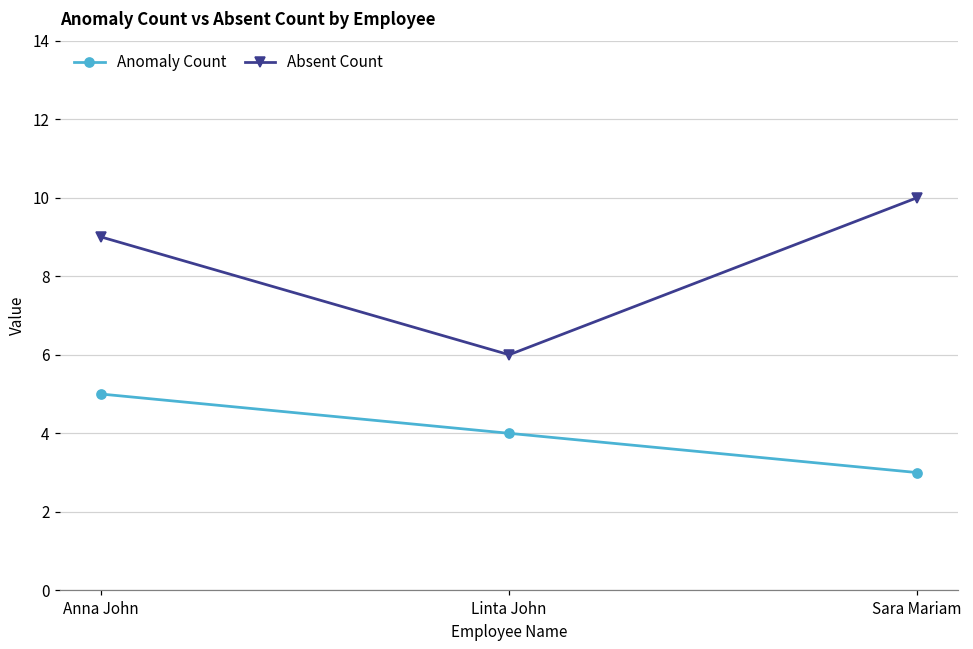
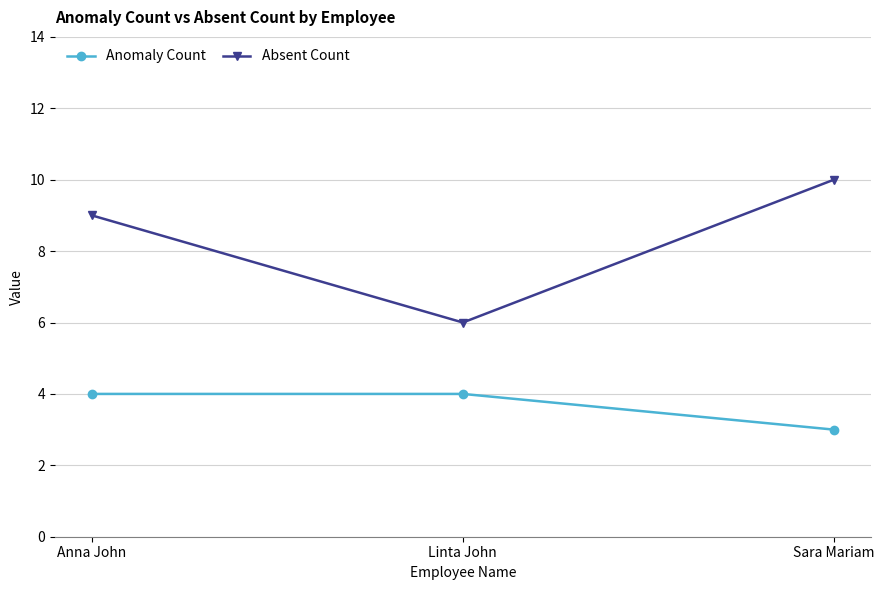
  {
    "Anomaly Count": {
-     "Anna John": 5,
+     "Anna John": 4,
      "Linta John": 4,
      "Sara Mariam": 3
    },
    "Absent Count": {
      "Anna John": 9,
      "Linta John": 6,
      "Sara Mariam": 10
    }
  }
